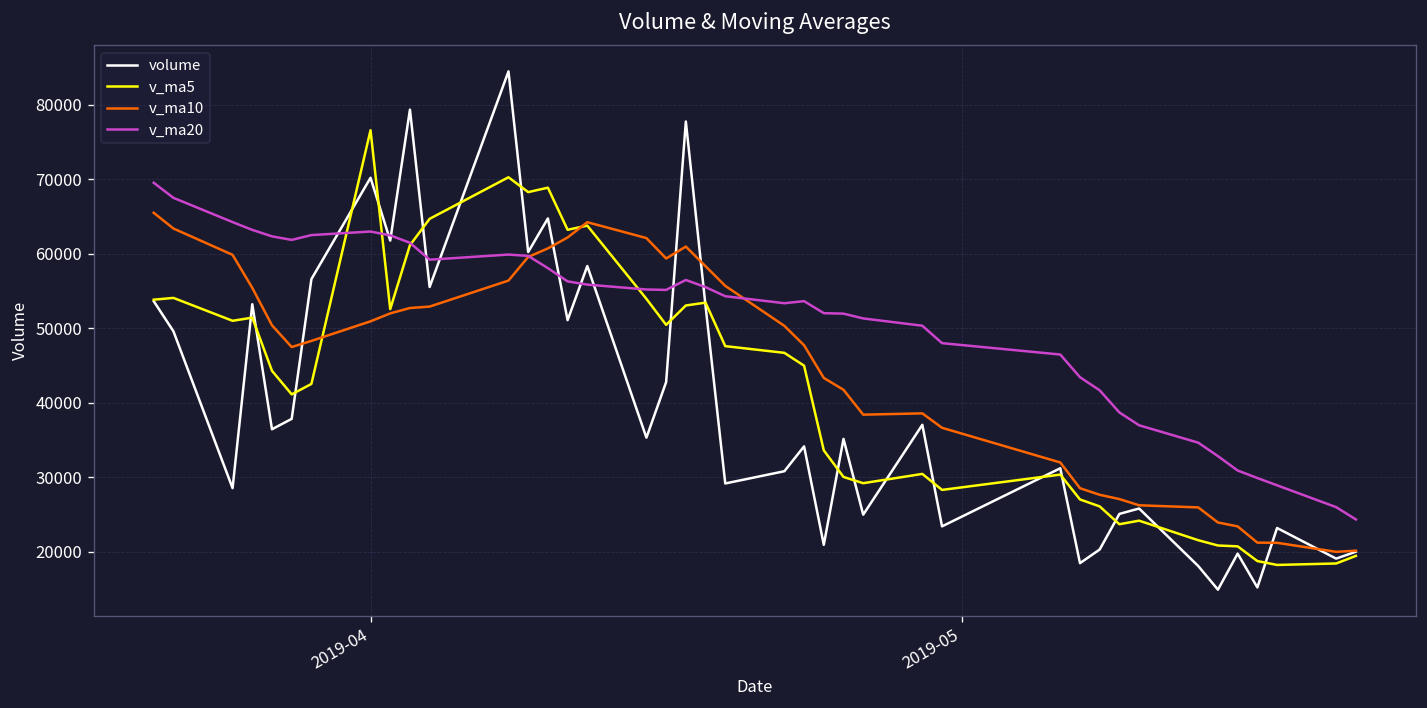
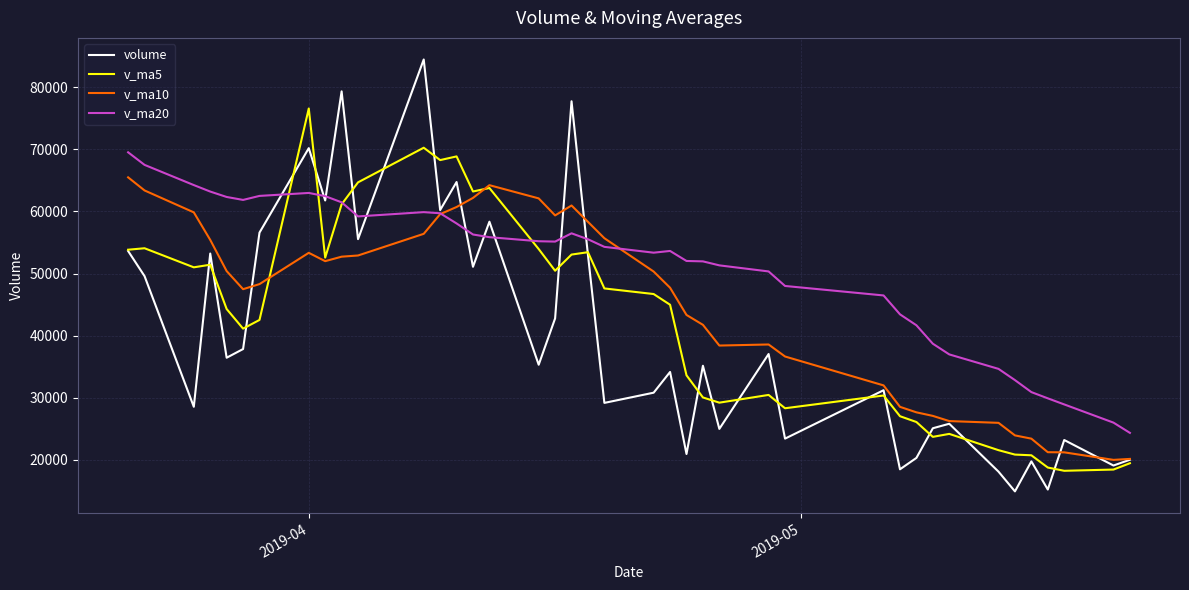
  {
    "volume": {
      "2019-04": 70000
    },
    "v_ma5": {
      "2019-04": 77000
    },
    "v_ma10": {
-     "2019-04": 51000
+     "2019-04": 53000
    },
    "v_ma20": {
      "2019-04": 63000
    }
  }
